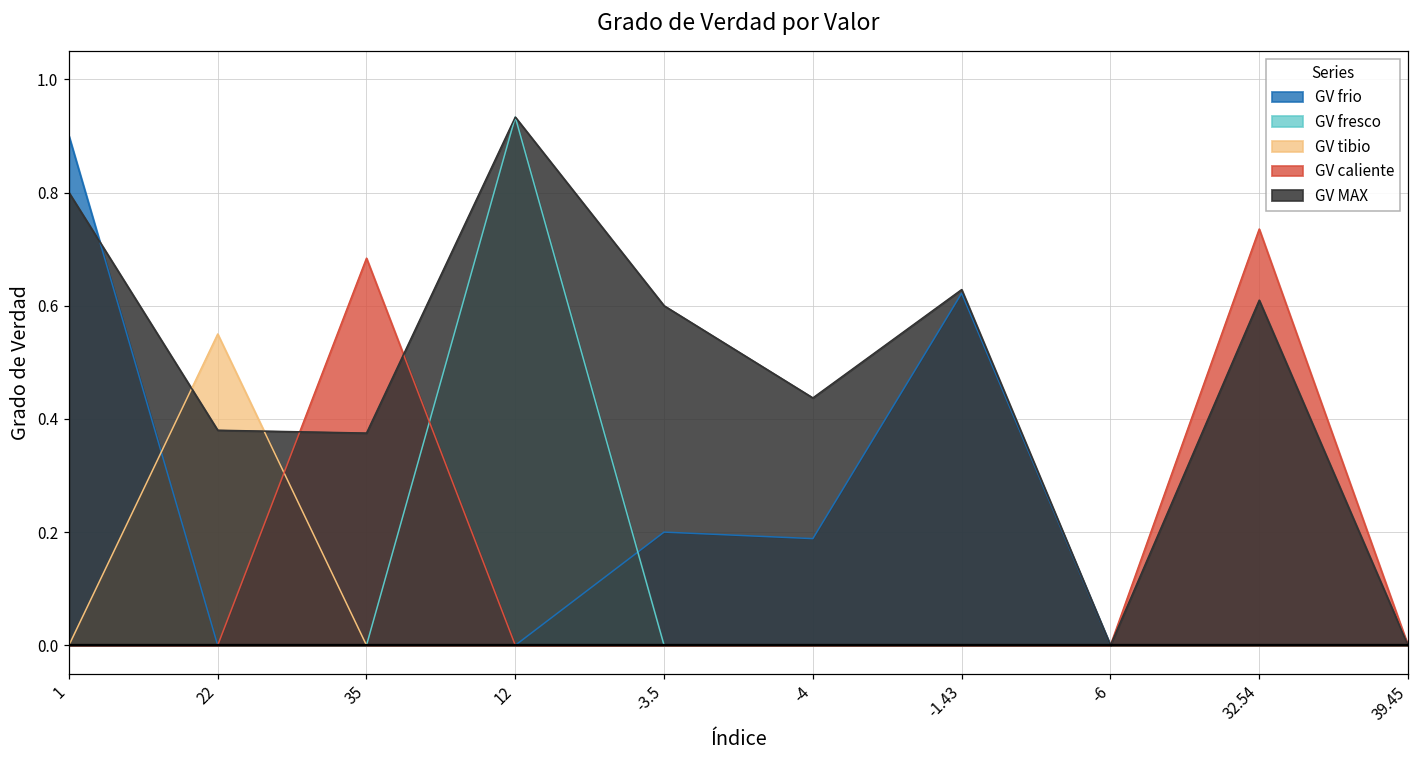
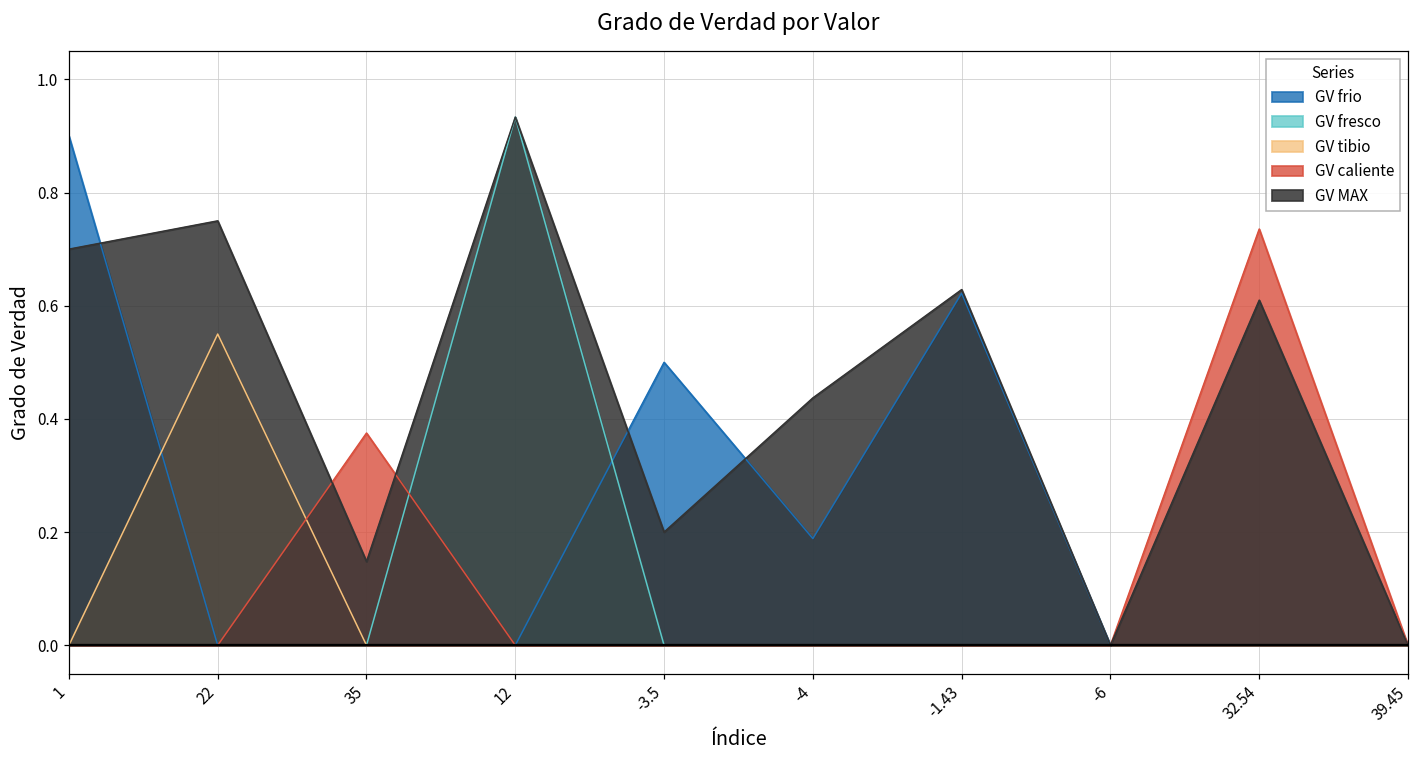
  {
    "GV frio": {
      "1": 0.9,
-     "-3.5": 0.2,
+     "-3.5": 0.5,
      "-4": 0.19,
      "-1.43": 0.62
    },
    "GV tibio": {
      "22": 0.55
    },
    "GV caliente": {
-     "35": 0.68,
+     "35": 0.38,
      "32.54": 0.74
    },
    "GV MAX": {
-     "1": 0.8,
-     "22": 0.38,
-     "35": 0.38,
-     "-3.5": 0.6,
+     "1": 0.7,
+     "22": 0.75,
+     "35": 0.15,
+     "-3.5": 0.2,
      "-4": 0.44,
      "-1.43": 0.63,
      "32.54": 0.61
    }
  }
